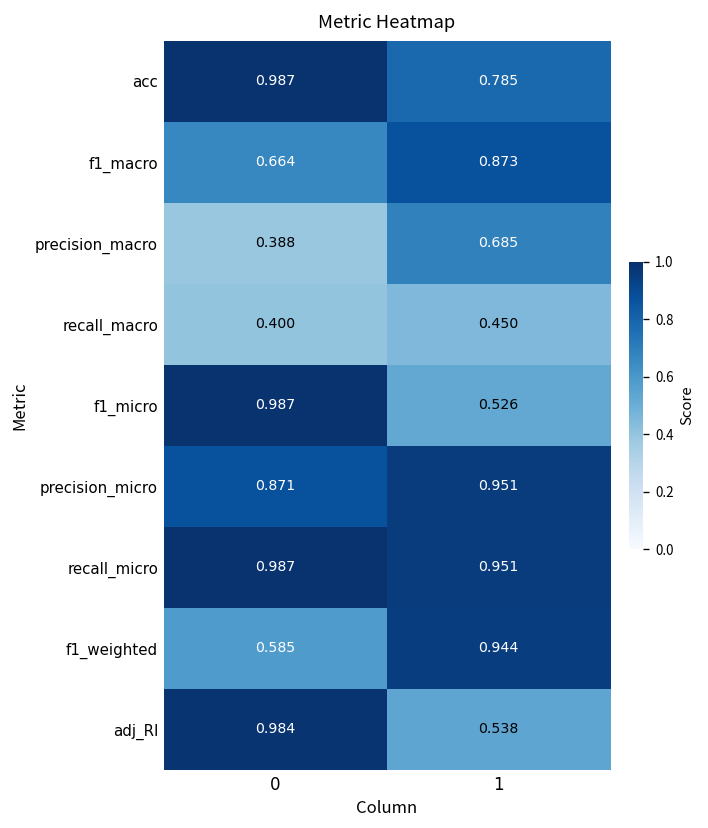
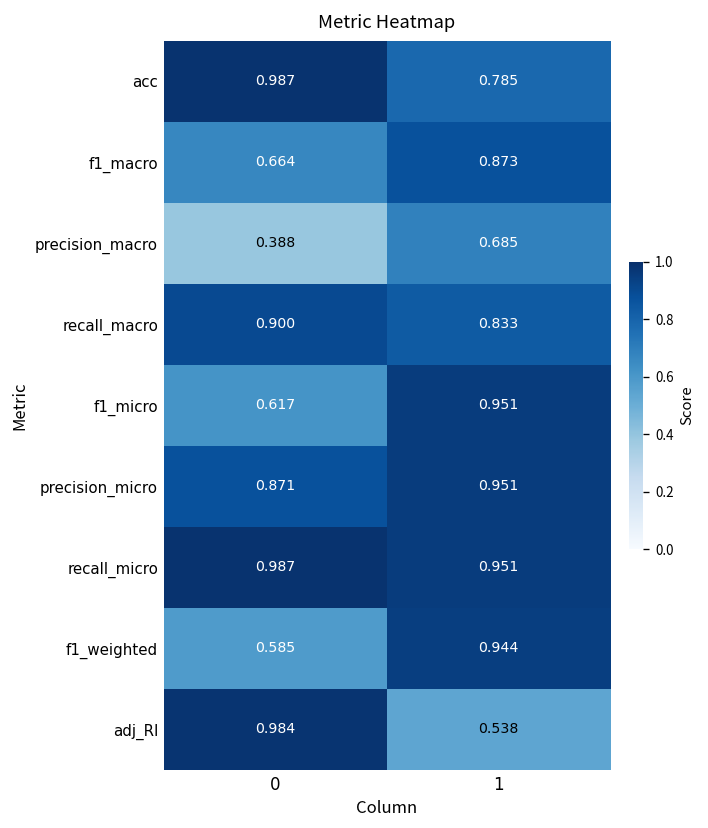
  {
    "acc": {
      "0": 0.987,
      "1": 0.785
    },
    "f1_macro": {
      "0": 0.664,
      "1": 0.873
    },
    "precision_macro": {
      "0": 0.388,
      "1": 0.685
    },
    "recall_macro": {
-     "0": 0.400,
-     "1": 0.450
+     "0": 0.900,
+     "1": 0.833
    },
    "f1_micro": {
-     "0": 0.987,
-     "1": 0.526
+     "0": 0.617,
+     "1": 0.951
    },
    "precision_micro": {
      "0": 0.871,
      "1": 0.951
    },
    "recall_micro": {
      "0": 0.987,
      "1": 0.951
    },
    "f1_weighted": {
      "0": 0.585,
      "1": 0.944
    },
    "adj_RI": {
      "0": 0.984,
      "1": 0.538
    }
  }
